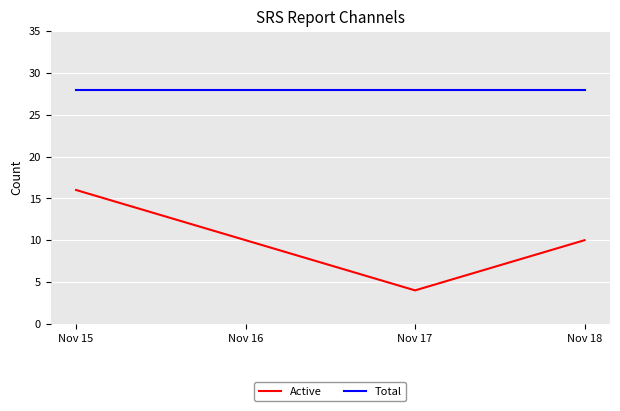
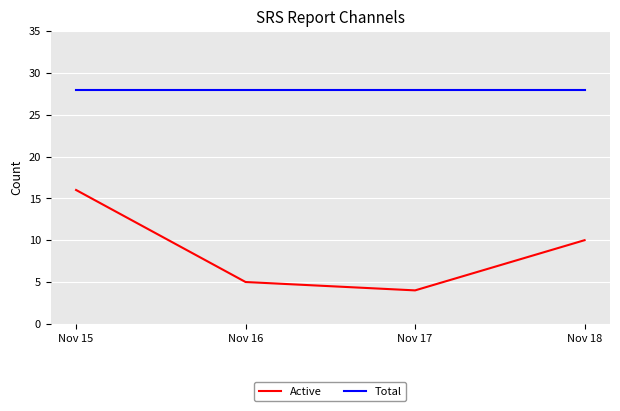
  {
    "Active": {
      "Nov 15": 16,
-     "Nov 16": 10,
+     "Nov 16": 5,
      "Nov 17": 4,
      "Nov 18": 10
    },
    "Total": {
      "Nov 15": 28,
      "Nov 16": 28,
      "Nov 17": 28,
      "Nov 18": 28
    }
  }
